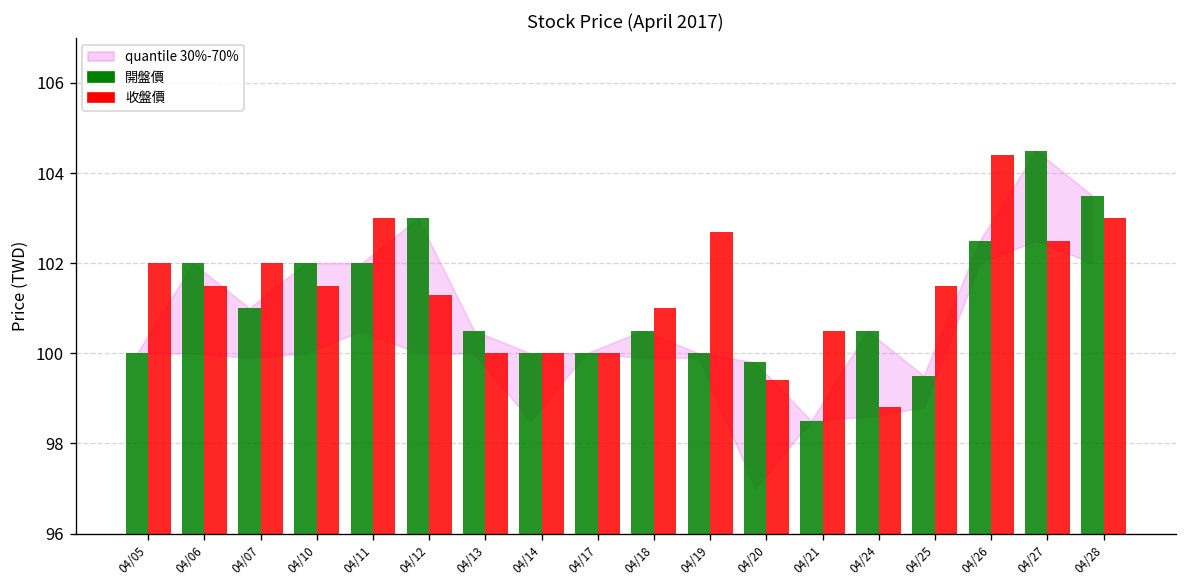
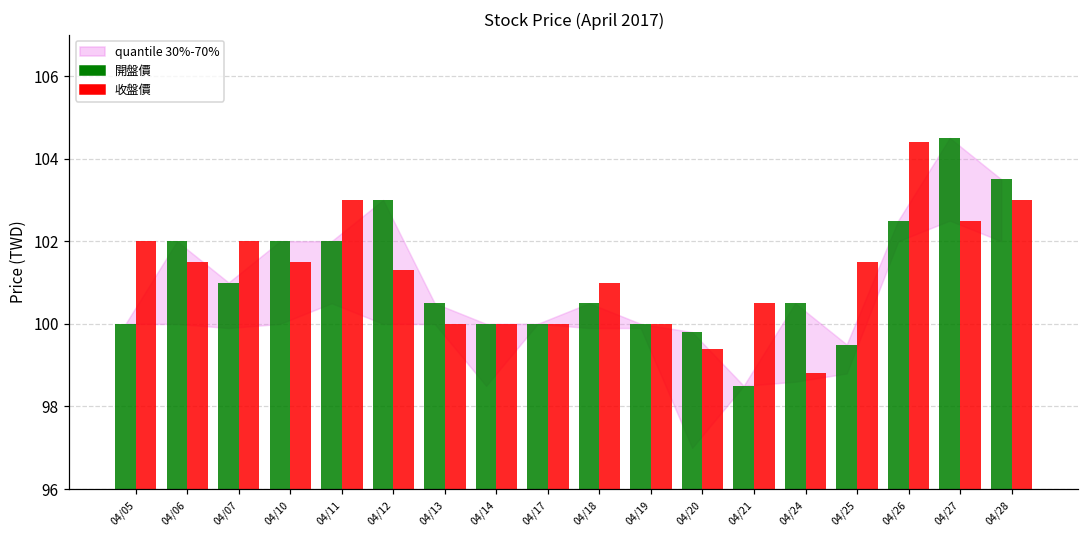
  {
    "開盤價": {
      "04/05": 100.0,
      "04/06": 102.0,
      "04/07": 101.0,
      "04/10": 102.0,
      "04/11": 102.0,
      "04/12": 103.0,
      "04/13": 100.5,
      "04/14": 100.0,
      "04/17": 100.0,
      "04/18": 100.5,
      "04/19": 100.0,
      "04/20": 99.8,
      "04/21": 98.5,
      "04/24": 100.5,
      "04/25": 99.5,
      "04/26": 102.5,
      "04/27": 104.5,
      "04/28": 103.5
    },
    "收盤價": {
      "04/05": 102.0,
      "04/06": 101.5,
      "04/07": 102.0,
      "04/10": 101.5,
      "04/11": 103.0,
      "04/12": 101.3,
      "04/13": 100.0,
      "04/14": 100.0,
      "04/17": 100.0,
      "04/18": 101.0,
-     "04/19": 102.7,
+     "04/19": 100.0,
      "04/20": 99.4,
      "04/21": 100.5,
      "04/24": 98.8,
      "04/25": 101.5,
      "04/26": 104.4,
      "04/27": 102.5,
      "04/28": 103.0
    }
  }
